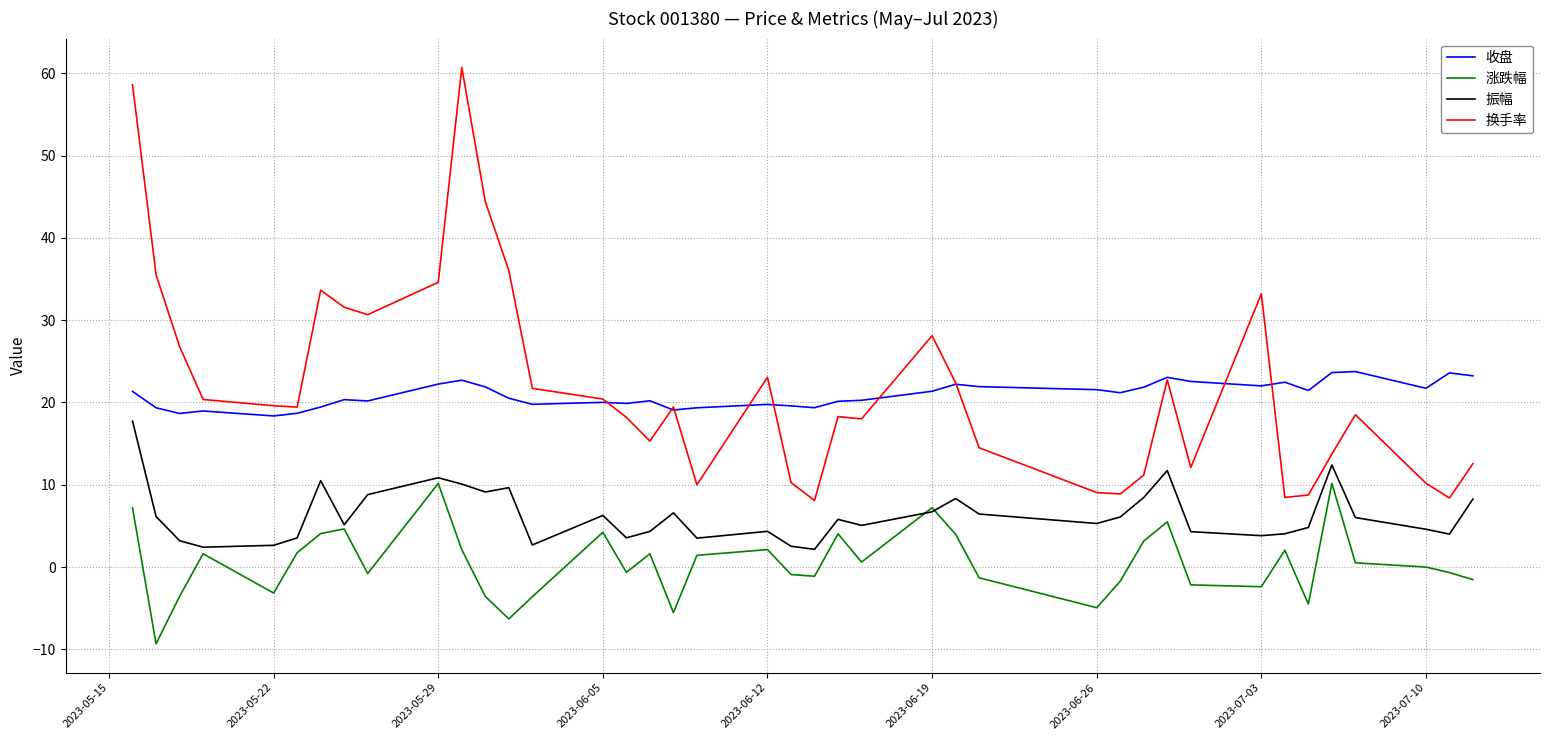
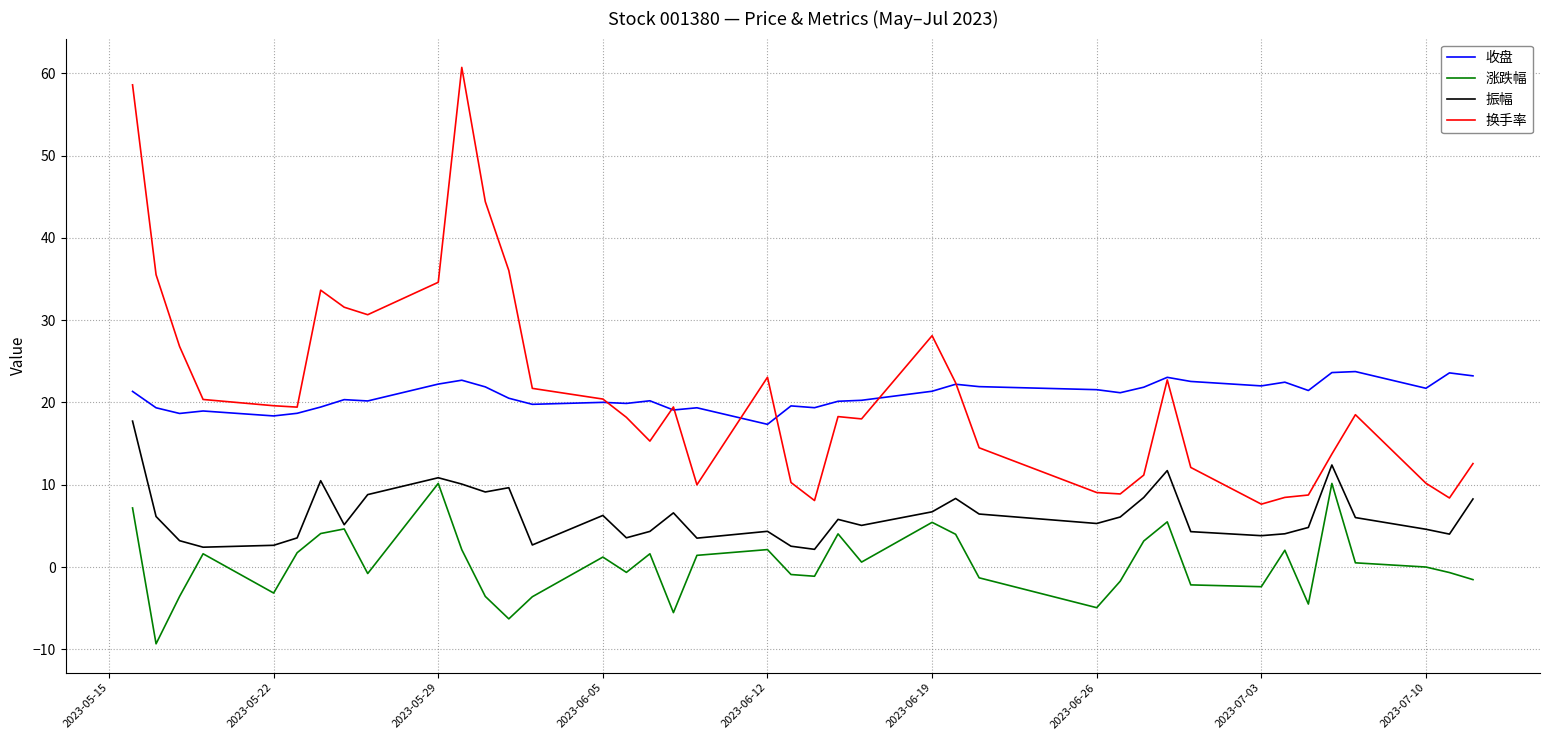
  {
    "收盘": {
      "2023-05-22": 18,
      "2023-05-29": 22,
      "2023-06-05": 20,
-     "2023-06-12": 20,
+     "2023-06-12": 17,
      "2023-06-19": 21,
      "2023-06-26": 22,
      "2023-07-03": 22,
      "2023-07-10": 22
    },
    "涨跌幅": {
      "2023-05-22": -3,
      "2023-05-29": 10,
-     "2023-06-05": 4,
+     "2023-06-05": 1,
      "2023-06-12": 2,
-     "2023-06-19": 7,
+     "2023-06-19": 5,
      "2023-06-26": -5,
      "2023-07-03": -2,
      "2023-07-10": 0
    },
    "振幅": {
      "2023-05-22": 3,
      "2023-05-29": 11,
      "2023-06-05": 6,
      "2023-06-12": 4,
      "2023-06-19": 7,
      "2023-06-26": 5,
      "2023-07-03": 4,
      "2023-07-10": 5
    },
    "换手率": {
      "2023-05-22": 20,
      "2023-05-29": 35,
      "2023-06-05": 20,
      "2023-06-12": 23,
      "2023-06-19": 28,
      "2023-06-26": 9,
-     "2023-07-03": 33,
+     "2023-07-03": 8,
      "2023-07-10": 10
    }
  }
